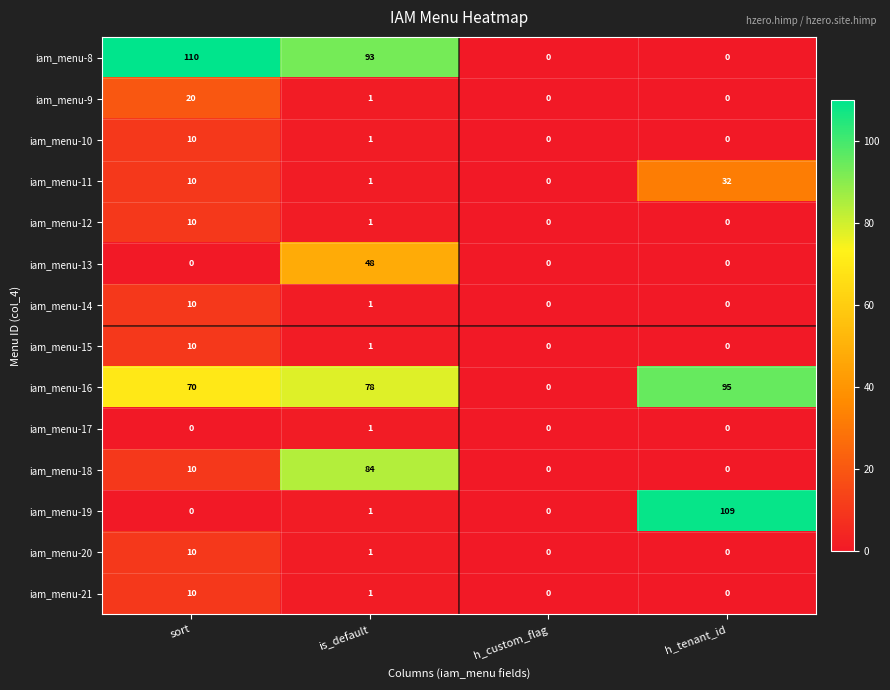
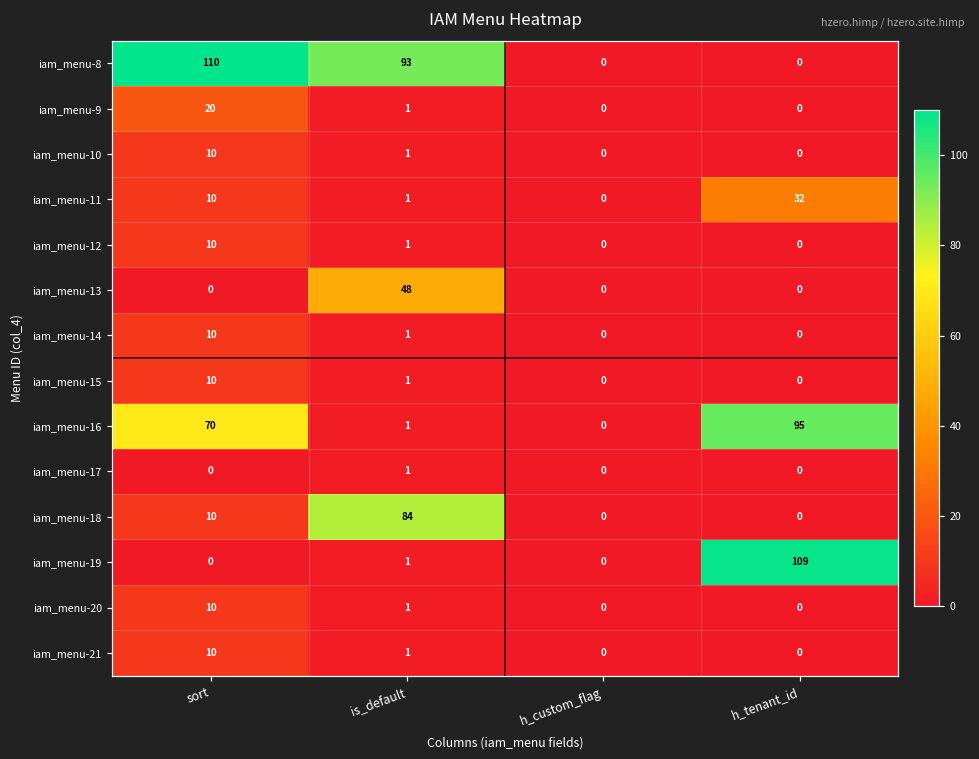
  {
    "iam_menu-8": {
      "sort": 110,
      "is_default": 93,
      "h_custom_flag": 0,
      "h_tenant_id": 0
    },
    "iam_menu-9": {
      "sort": 20,
      "is_default": 1,
      "h_custom_flag": 0,
      "h_tenant_id": 0
    },
    "iam_menu-10": {
      "sort": 10,
      "is_default": 1,
      "h_custom_flag": 0,
      "h_tenant_id": 0
    },
    "iam_menu-11": {
      "sort": 10,
      "is_default": 1,
      "h_custom_flag": 0,
      "h_tenant_id": 32
    },
    "iam_menu-12": {
      "sort": 10,
      "is_default": 1,
      "h_custom_flag": 0,
      "h_tenant_id": 0
    },
    "iam_menu-13": {
      "sort": 0,
      "is_default": 48,
      "h_custom_flag": 0,
      "h_tenant_id": 0
    },
    "iam_menu-14": {
      "sort": 10,
      "is_default": 1,
      "h_custom_flag": 0,
      "h_tenant_id": 0
    },
    "iam_menu-15": {
      "sort": 10,
      "is_default": 1,
      "h_custom_flag": 0,
      "h_tenant_id": 0
    },
    "iam_menu-16": {
      "sort": 70,
-     "is_default": 78,
+     "is_default": 1,
      "h_custom_flag": 0,
      "h_tenant_id": 95
    },
    "iam_menu-17": {
      "sort": 0,
      "is_default": 1,
      "h_custom_flag": 0,
      "h_tenant_id": 0
    },
    "iam_menu-18": {
      "sort": 10,
      "is_default": 84,
      "h_custom_flag": 0,
      "h_tenant_id": 0
    },
    "iam_menu-19": {
      "sort": 0,
      "is_default": 1,
      "h_custom_flag": 0,
      "h_tenant_id": 109
    },
    "iam_menu-20": {
      "sort": 10,
      "is_default": 1,
      "h_custom_flag": 0,
      "h_tenant_id": 0
    },
    "iam_menu-21": {
      "sort": 10,
      "is_default": 1,
      "h_custom_flag": 0,
      "h_tenant_id": 0
    }
  }
